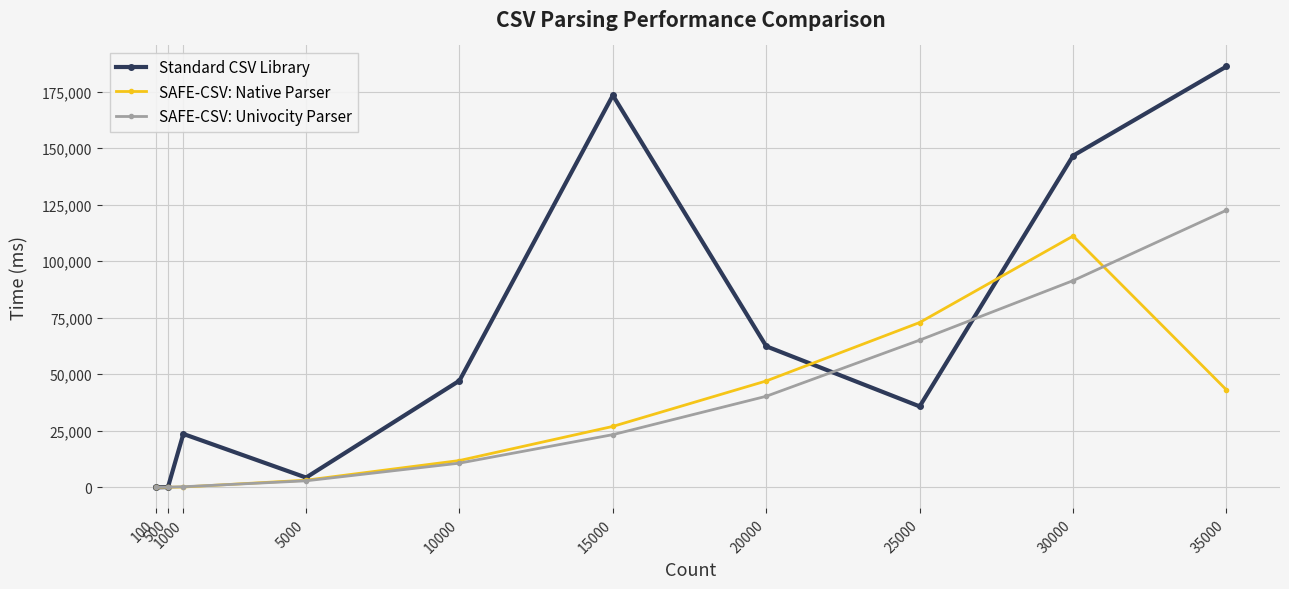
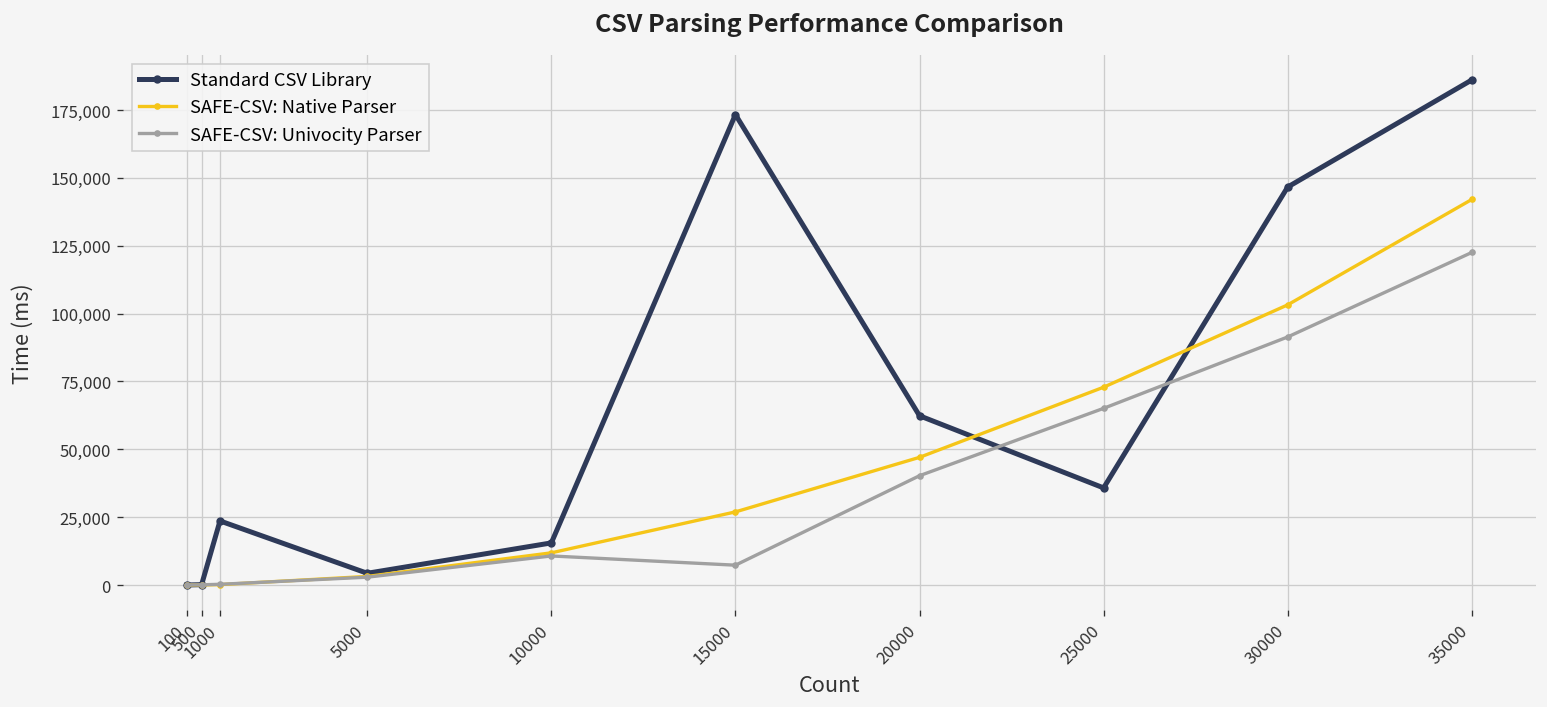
  {
    "Standard CSV Library": {
      "1000": "24,000",
      "5000": "4,000",
-     "10000": "47,000",
+     "10000": "16,000",
      "15000": "173,000",
      "20000": "62,000",
      "25000": "36,000",
      "30000": "147,000",
      "35000": "186,000"
    },
    "SAFE-CSV: Native Parser": {
      "10000": "12,000",
      "15000": "27,000",
      "20000": "47,000",
      "25000": "73,000",
-     "30000": "111,000",
-     "35000": "43,000"
+     "30000": "103,000",
+     "35000": "142,000"
    },
    "SAFE-CSV: Univocity Parser": {
      "10000": "11,000",
-     "15000": "23,000",
+     "15000": "7,000",
      "20000": "40,000",
      "25000": "65,000",
      "30000": "91,000",
      "35000": "123,000"
    }
  }
